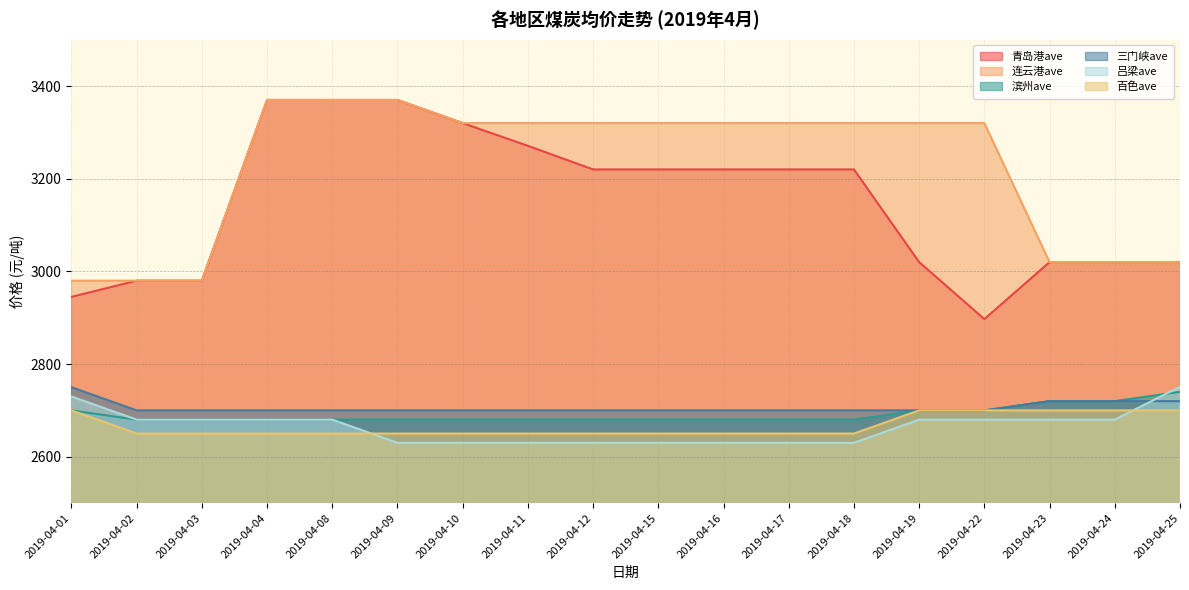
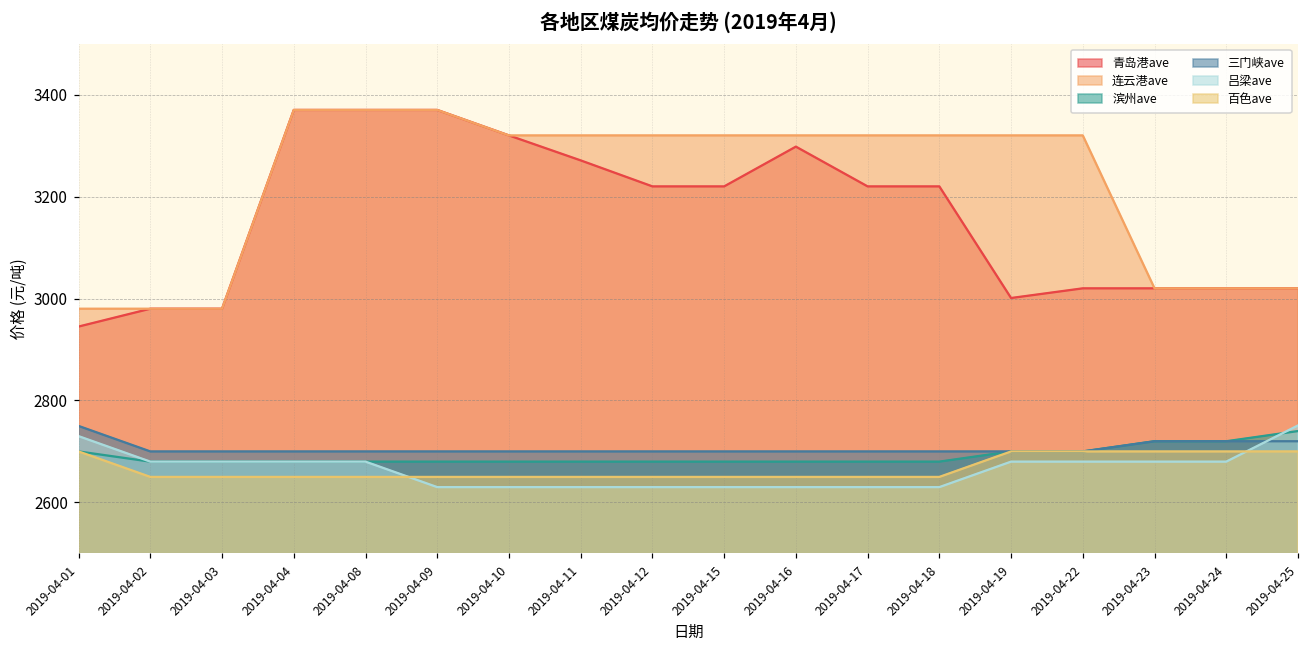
  {
    "青岛港ave": {
      "2019-04-01": 2950,
      "2019-04-11": 3270,
      "2019-04-12": 3220,
      "2019-04-15": 3220,
-     "2019-04-16": 3220,
+     "2019-04-16": 3300,
      "2019-04-17": 3220,
      "2019-04-18": 3220,
-     "2019-04-19": 3020,
-     "2019-04-22": 2900
+     "2019-04-19": 3000,
+     "2019-04-22": 3020
    },
    "吕梁ave": {
      "2019-04-01": 2730,
      "2019-04-09": 2630,
      "2019-04-10": 2630,
      "2019-04-11": 2630,
      "2019-04-12": 2630,
      "2019-04-15": 2630,
      "2019-04-16": 2630,
      "2019-04-17": 2630,
      "2019-04-18": 2630,
      "2019-04-19": 2680,
      "2019-04-22": 2680,
      "2019-04-23": 2680,
      "2019-04-24": 2680,
      "2019-04-25": 2750
    }
  }
